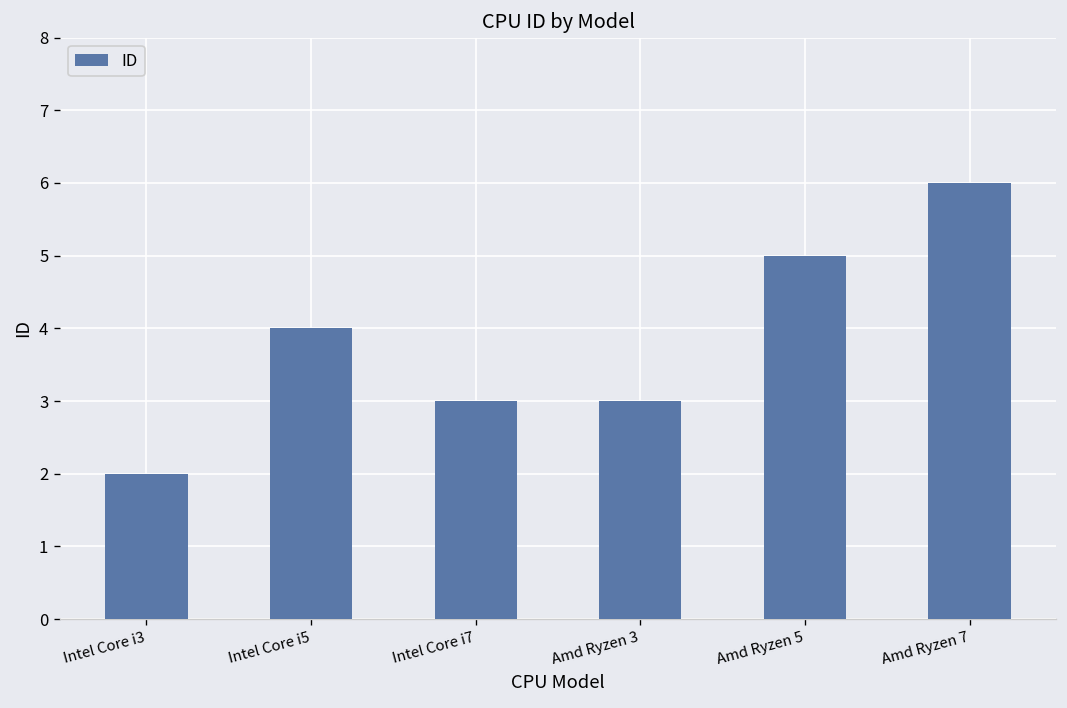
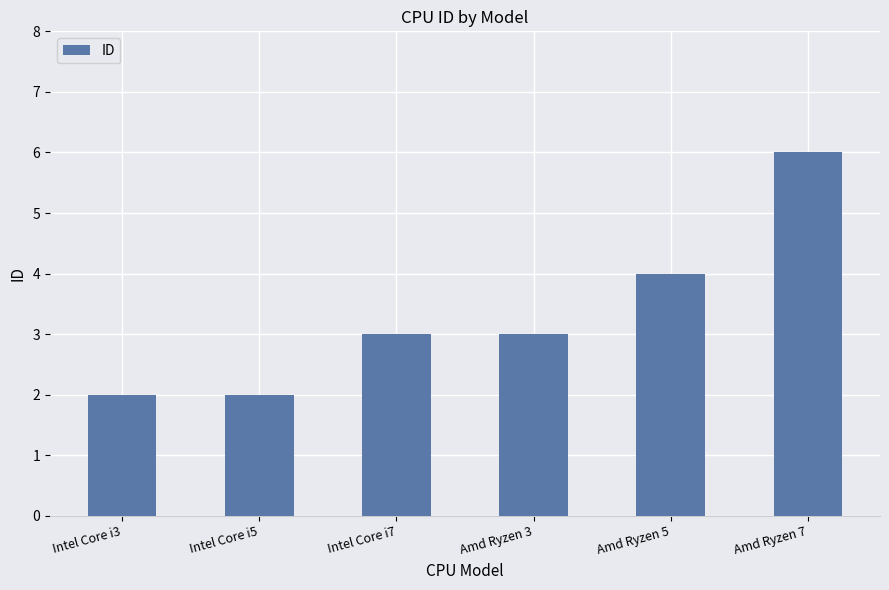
  {
    "Intel Core i3": 2,
-   "Intel Core i5": 4,
+   "Intel Core i5": 2,
    "Intel Core i7": 3,
    "Amd Ryzen 3": 3,
-   "Amd Ryzen 5": 5,
+   "Amd Ryzen 5": 4,
    "Amd Ryzen 7": 6
  }
